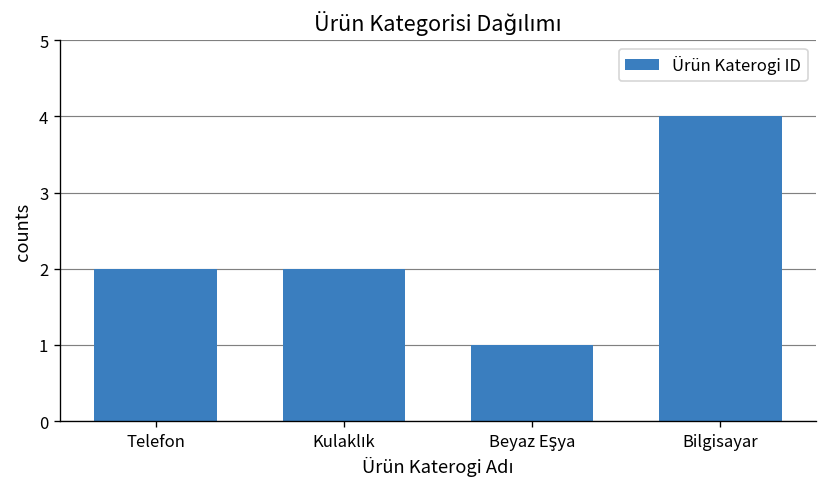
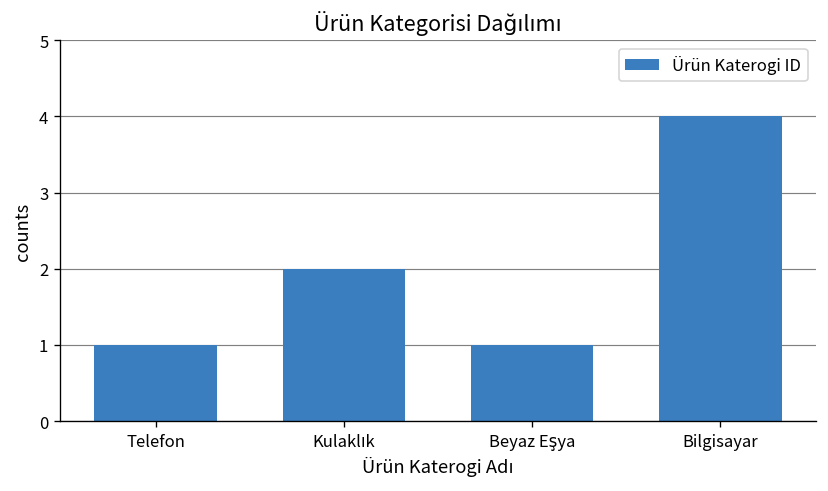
  {
-   "Telefon": 2,
+   "Telefon": 1,
    "Kulaklık": 2,
    "Beyaz Eşya": 1,
    "Bilgisayar": 4
  }
